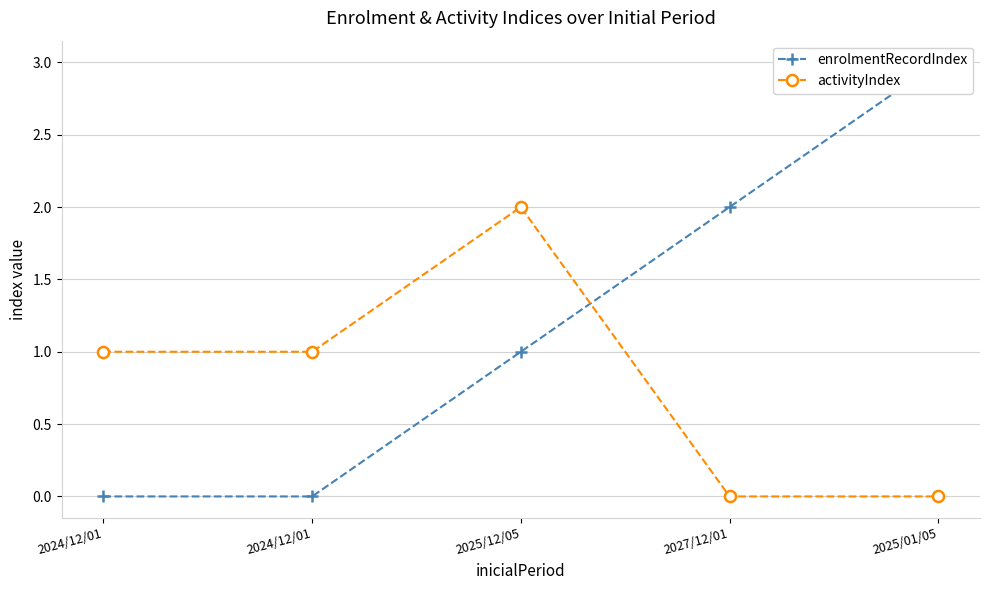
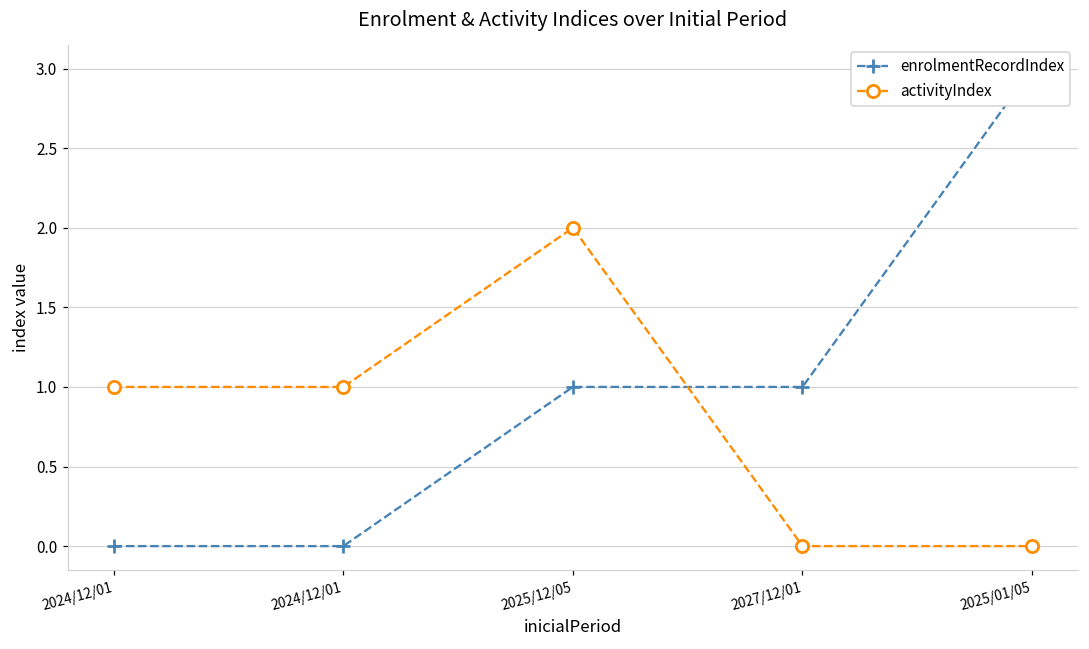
  {
    "enrolmentRecordIndex": {
      "2025/12/05": 1,
-     "2027/12/01": 2
+     "2027/12/01": 1
    },
    "activityIndex": {
      "2025/12/05": 2,
      "2027/12/01": 0,
      "2025/01/05": 0
    }
  }
